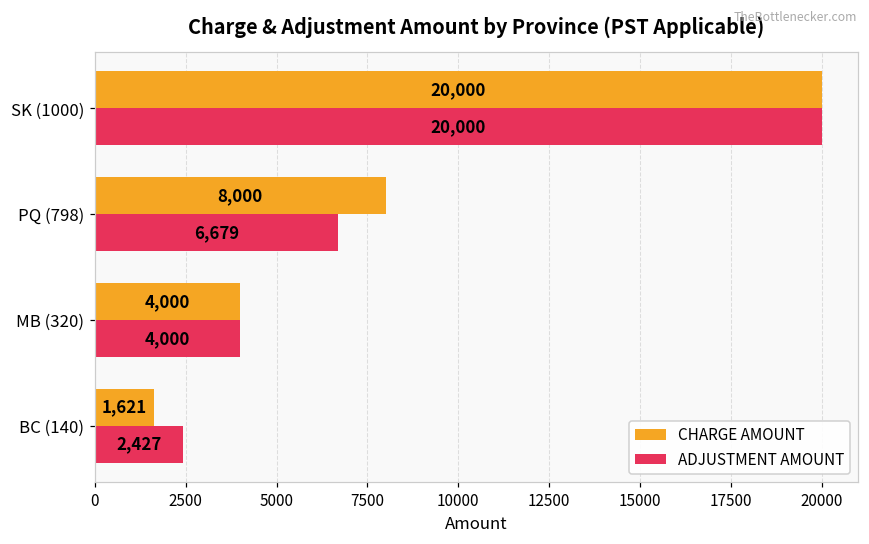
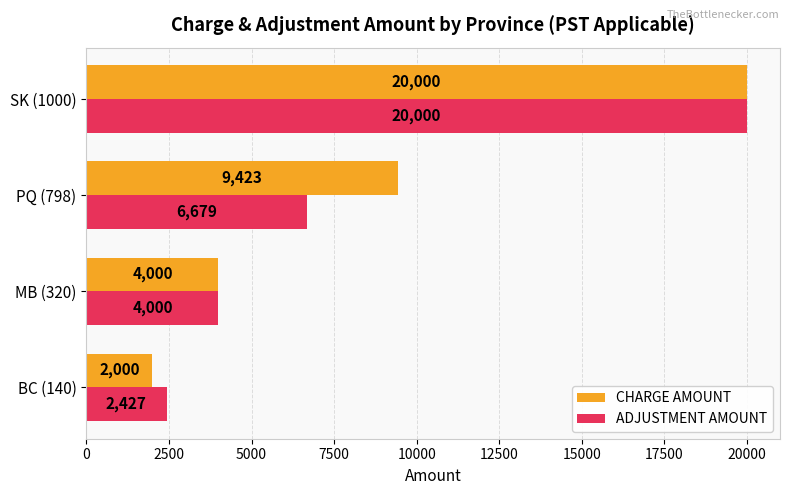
  {
    "CHARGE AMOUNT": {
      "SK (1000)": "20,000",
-     "PQ (798)": "8,000",
+     "PQ (798)": "9,423",
      "MB (320)": "4,000",
-     "BC (140)": "1,621"
+     "BC (140)": "2,000"
    },
    "ADJUSTMENT AMOUNT": {
      "SK (1000)": "20,000",
      "PQ (798)": "6,679",
      "MB (320)": "4,000",
      "BC (140)": "2,427"
    }
  }
